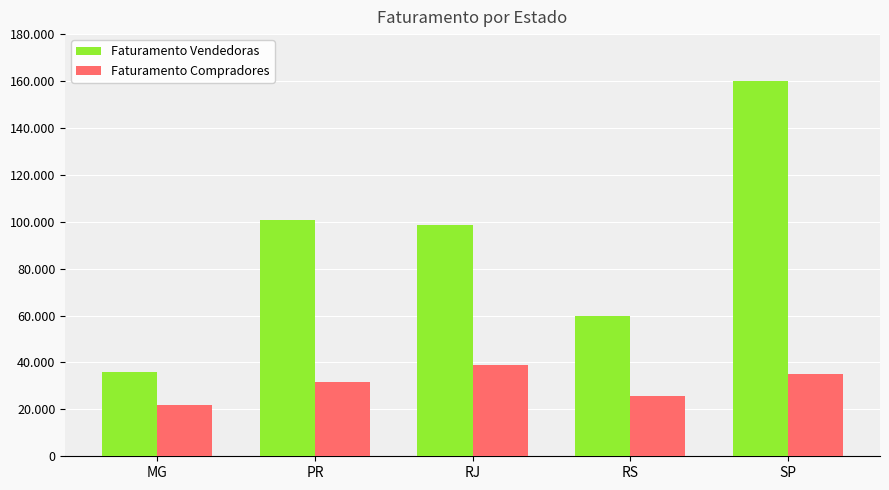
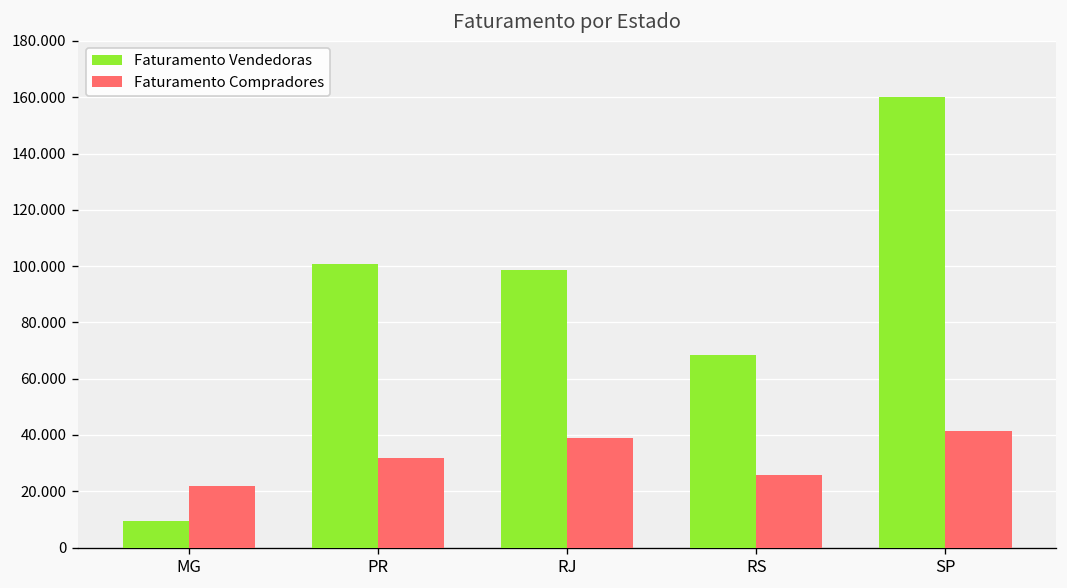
  {
    "Faturamento Vendedoras": {
-     "MG": 36,
+     "MG": 9,
      "PR": 101,
      "RJ": 99,
-     "RS": 60,
+     "RS": 68,
      "SP": 160
    },
    "Faturamento Compradores": {
      "MG": 22,
      "PR": 32,
      "RJ": 39,
      "RS": 26,
-     "SP": 35
+     "SP": 41
    }
  }
